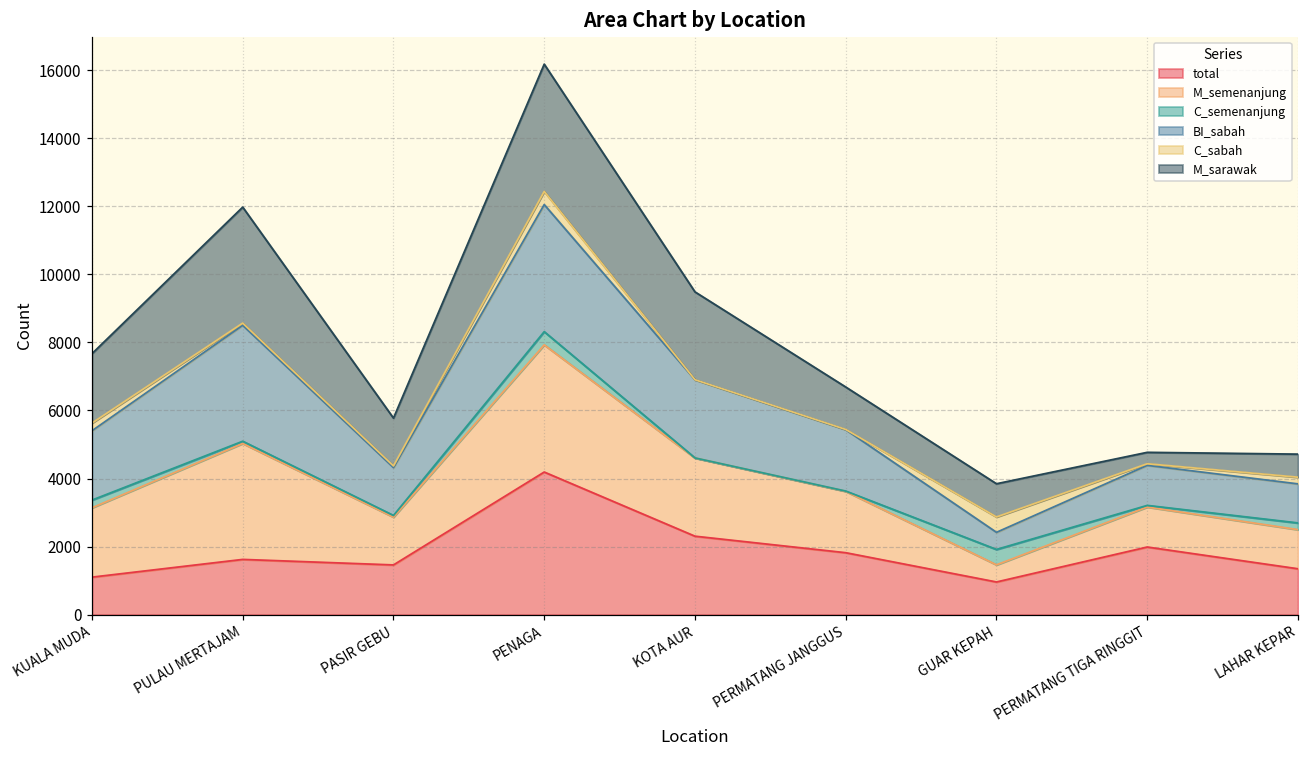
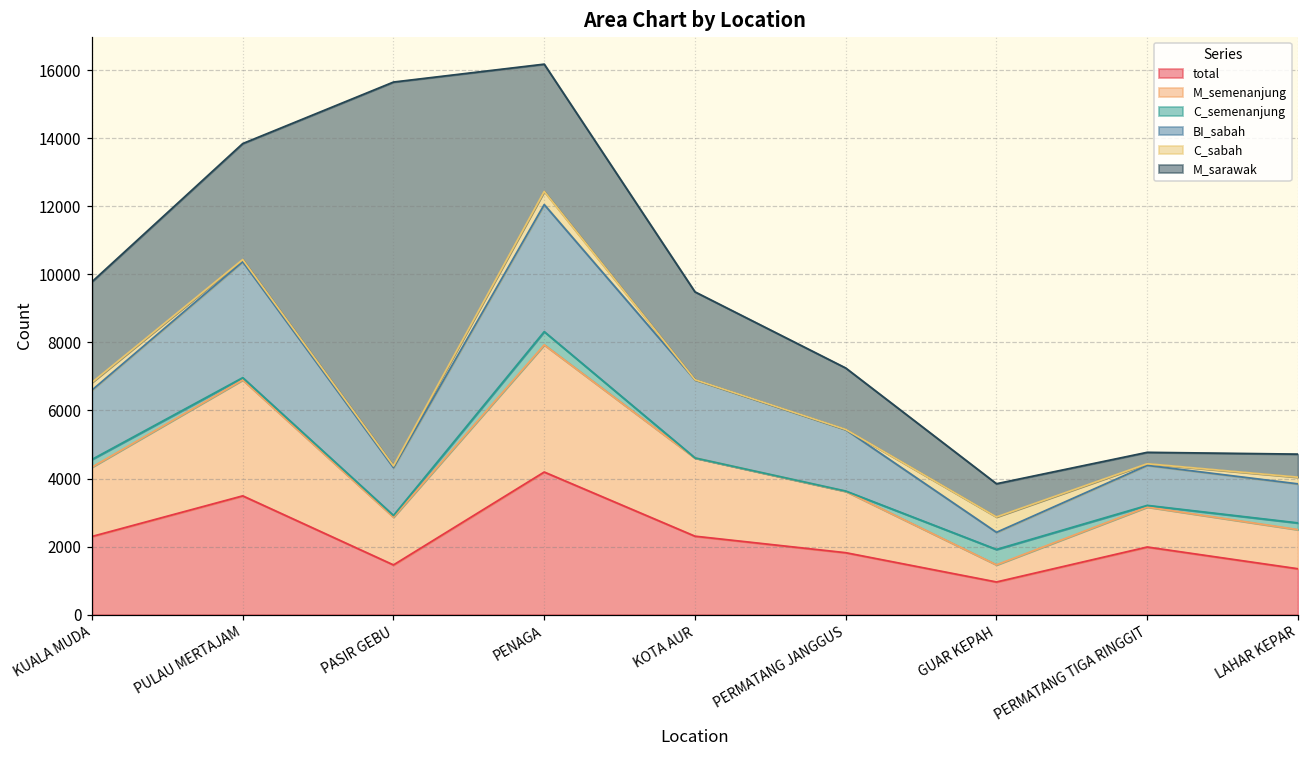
  {
    "total": {
-     "KUALA MUDA": 1100,
-     "PULAU MERTAJAM": 1600,
+     "KUALA MUDA": 2300,
+     "PULAU MERTAJAM": 3500,
      "PASIR GEBU": 1500,
      "PENAGA": 4200,
      "KOTA AUR": 2300,
      "PERMATANG JANGGUS": 1800,
      "GUAR KEPAH": 1000,
      "PERMATANG TIGA RINGGIT": 2000,
      "LAHAR KEPAR": 1300
    },
    "M_sarawak": {
-     "KUALA MUDA": 2000,
+     "KUALA MUDA": 3000,
      "PULAU MERTAJAM": 3400,
-     "PASIR GEBU": 1400,
+     "PASIR GEBU": 11300,
      "PENAGA": 3700,
      "KOTA AUR": 2600,
-     "PERMATANG JANGGUS": 1200,
+     "PERMATANG JANGGUS": 1800,
      "GUAR KEPAH": 1000,
      "PERMATANG TIGA RINGGIT": 300,
      "LAHAR KEPAR": 700
    }
  }
